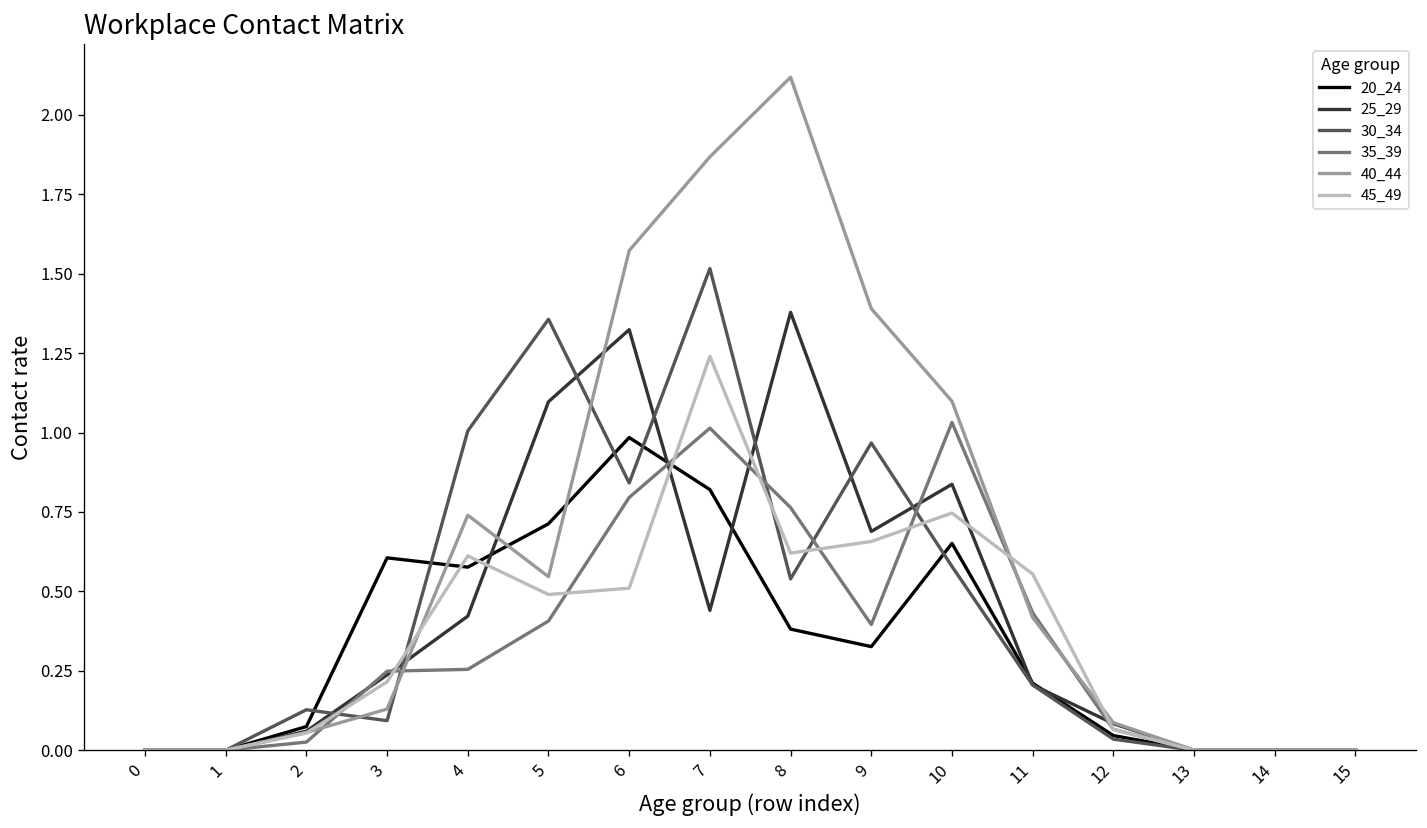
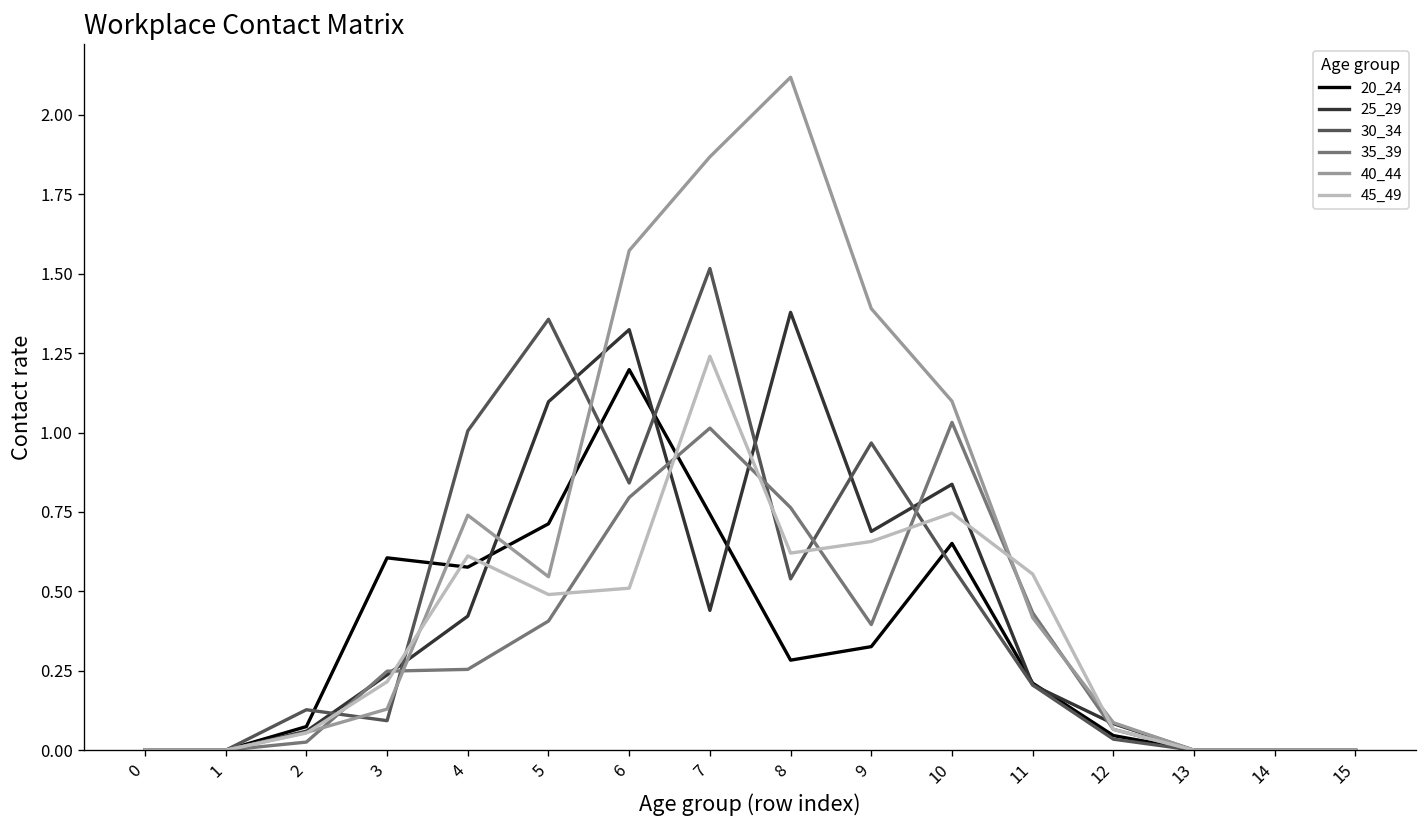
  {
    "20_24": {
      "2": 0.07,
      "3": 0.61,
      "4": 0.58,
      "5": 0.71,
-     "6": 0.98,
-     "7": 0.82,
-     "8": 0.38,
+     "6": 1.20,
+     "7": 0.74,
+     "8": 0.28,
      "9": 0.33,
      "10": 0.65,
      "12": 0.05
    }
  }
